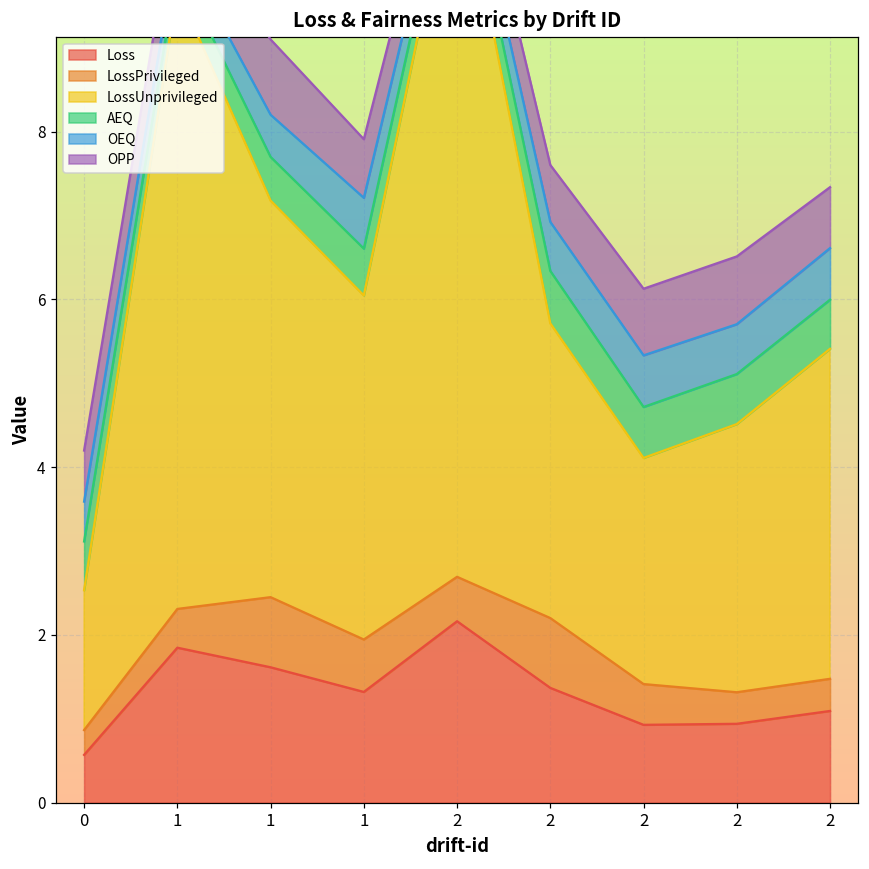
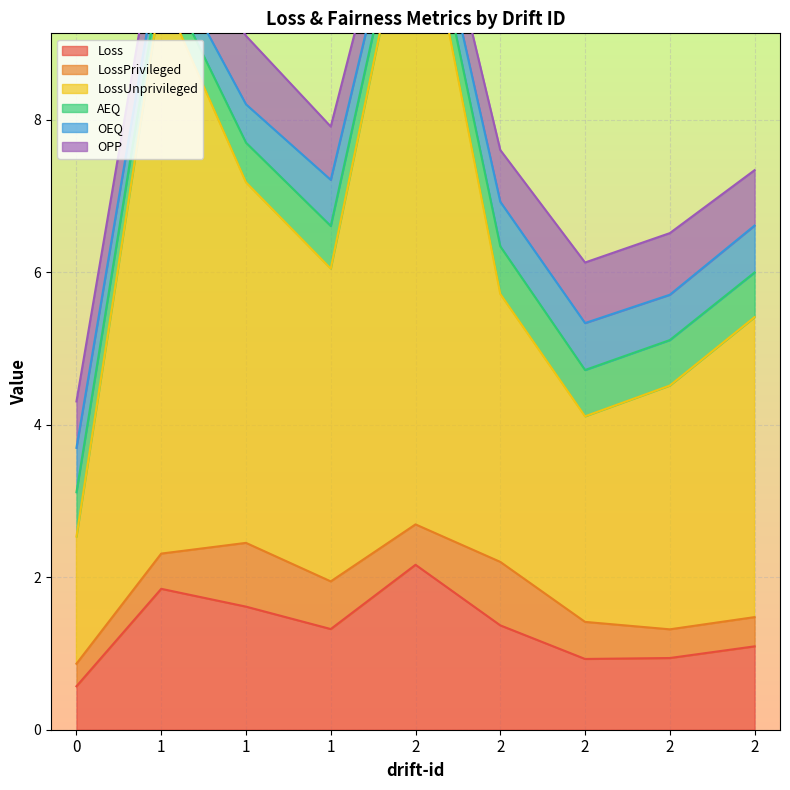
  {
    "LossUnprivileged": {
      "0": 1.7
    },
    "AEQ": {
      "0": 0.6
    },
    "OEQ": {
-     "0": 0.5
+     "0": 0.6
    },
    "OPP": {
      "0": 0.6
    }
  }
